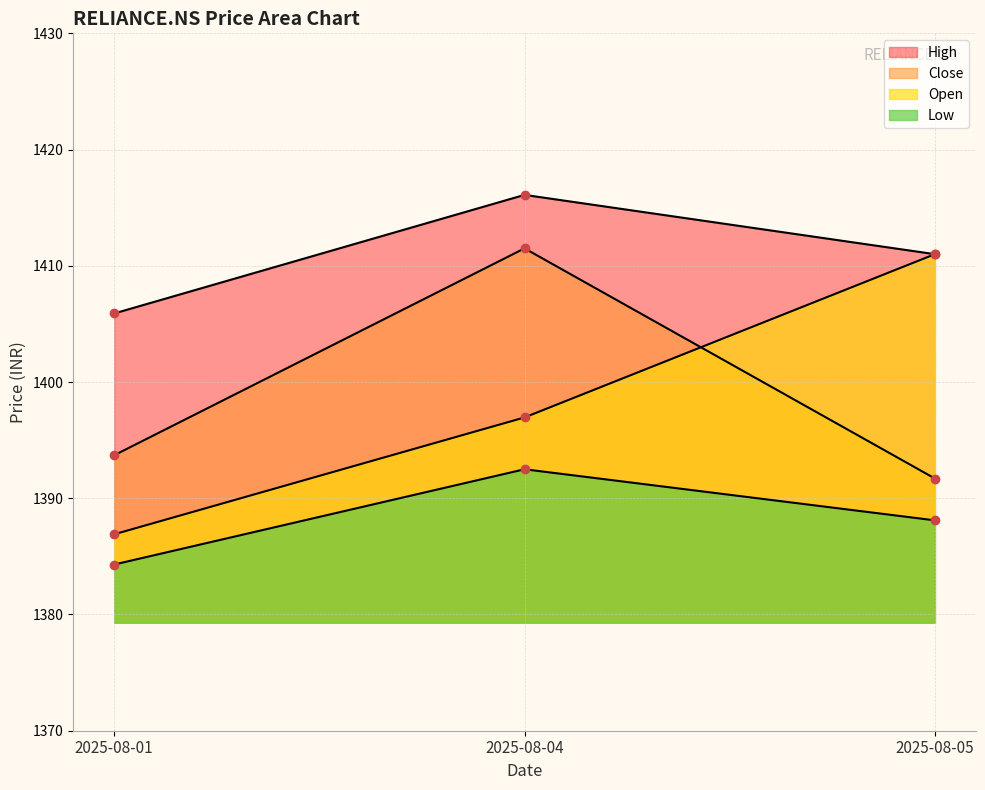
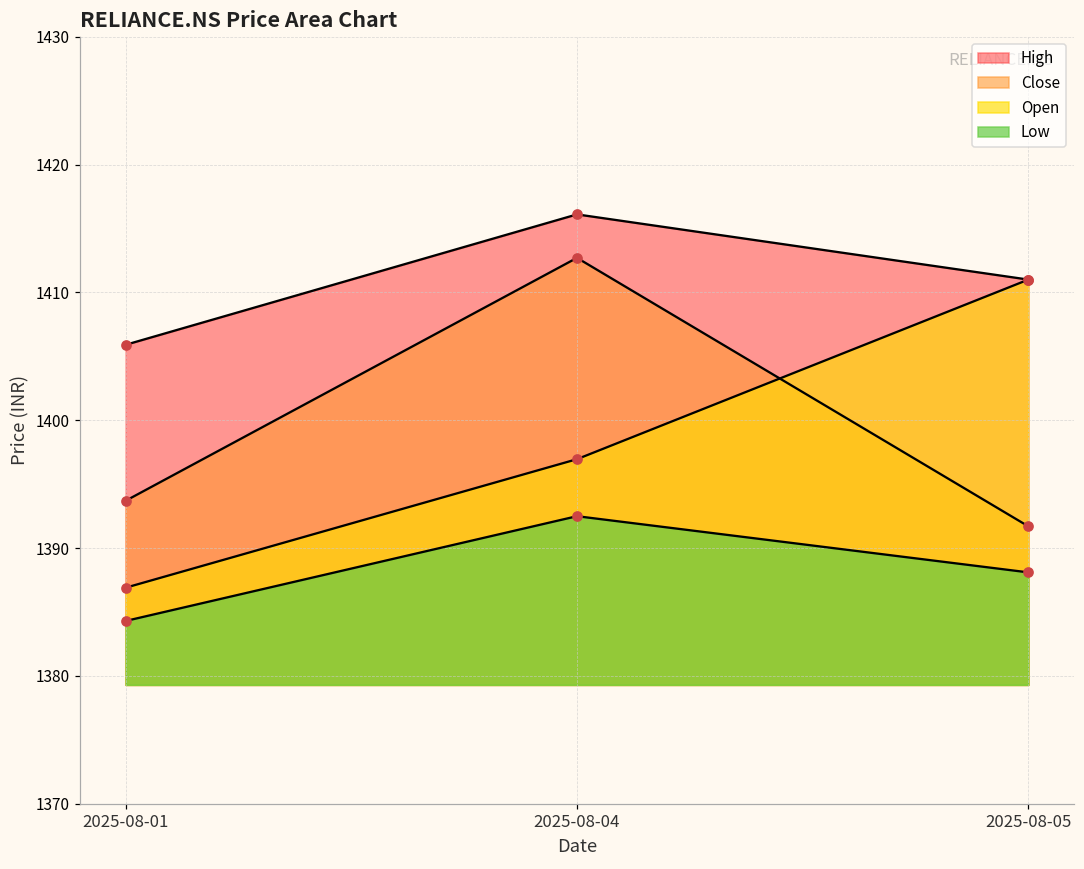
  {
    "High": {
      "2025-08-01": 1405.9,
      "2025-08-04": 1416.1
    },
    "Close": {
      "2025-08-01": 1393.7,
-     "2025-08-04": 1411.5,
+     "2025-08-04": 1412.7,
      "2025-08-05": 1391.7
    },
    "Open": {
      "2025-08-01": 1386.9,
      "2025-08-04": 1397.0
    },
    "Low": {
      "2025-08-01": 1384.3,
      "2025-08-04": 1392.5,
      "2025-08-05": 1388.1
    }
  }
